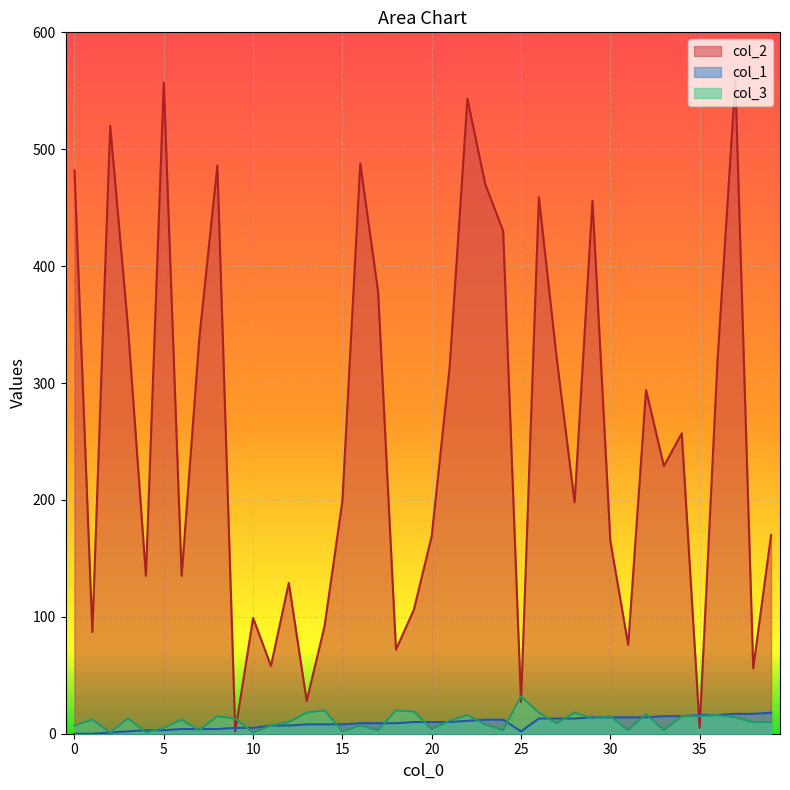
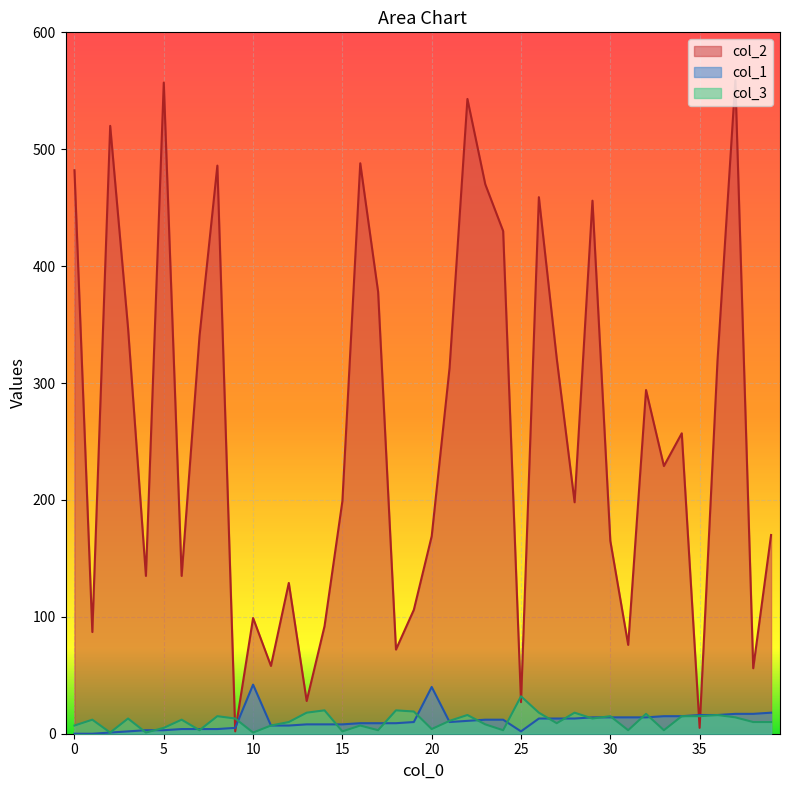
  {
    "col_2": {
      "0": 482,
      "5": 557,
      "10": 99,
      "15": 199,
      "20": 169,
      "25": 27,
      "30": 165,
      "35": 5
    },
    "col_1": {
      "0": 0,
-     "10": 5,
+     "10": 42,
      "15": 8,
-     "20": 10,
+     "20": 40,
      "25": 2
    },
    "col_3": {
      "0": 7,
      "10": 1,
      "15": 2,
      "20": 4,
      "25": 32
    }
  }
